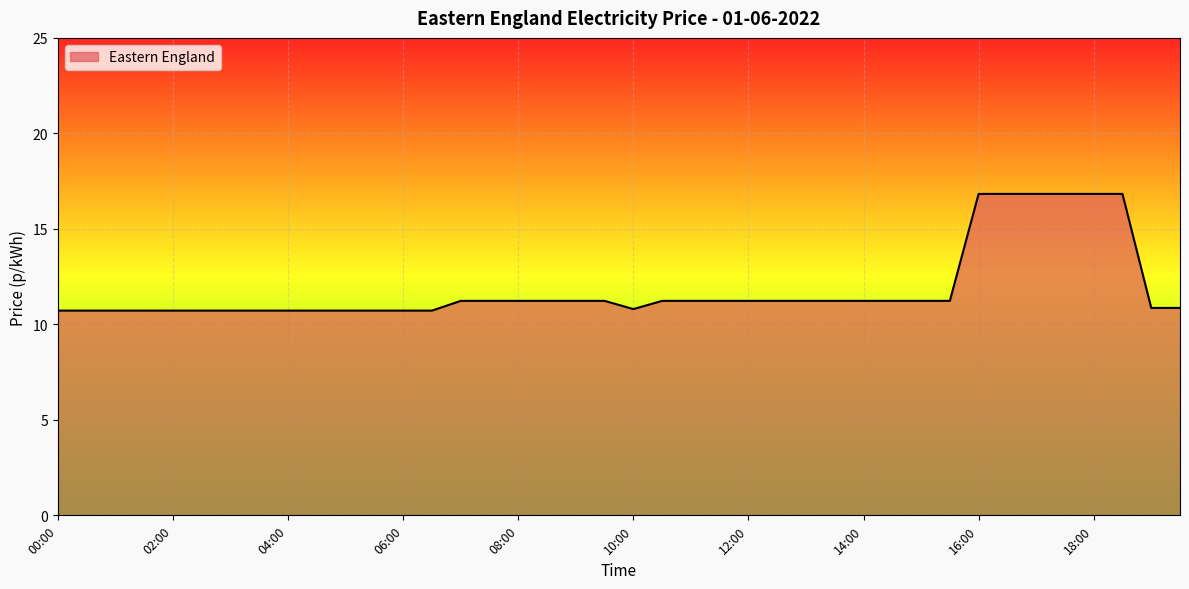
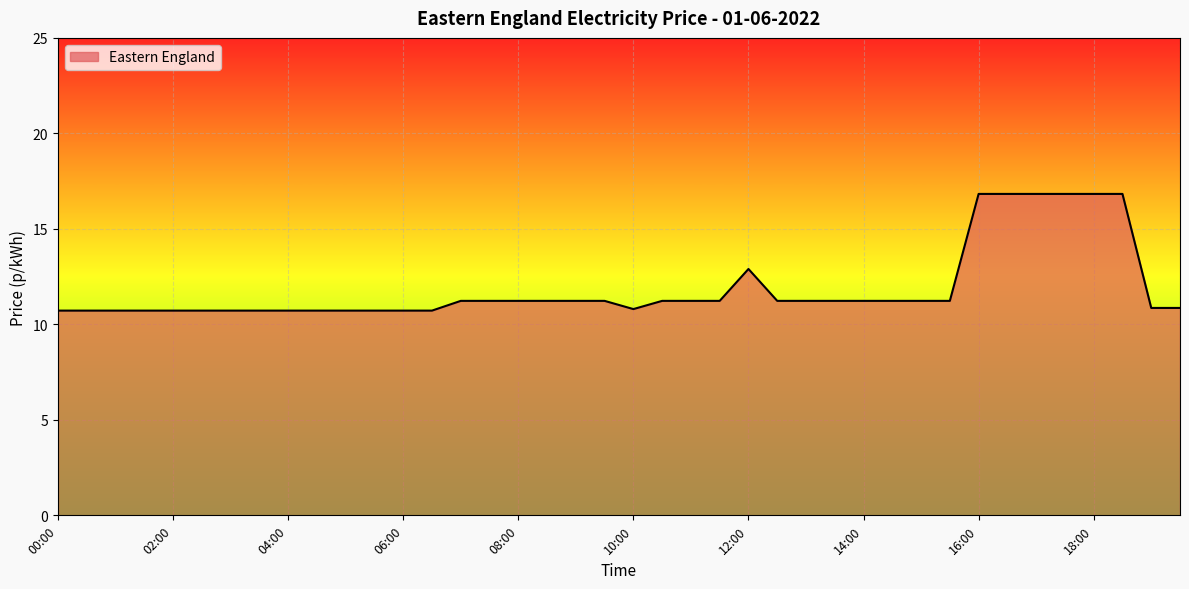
  {
    "00:00": 10.7,
    "02:00": 10.7,
    "04:00": 10.7,
    "06:00": 10.7,
    "08:00": 11.2,
    "10:00": 10.8,
-   "12:00": 11.2,
+   "12:00": 12.9,
    "14:00": 11.2,
    "16:00": 16.8,
    "18:00": 16.8
  }
